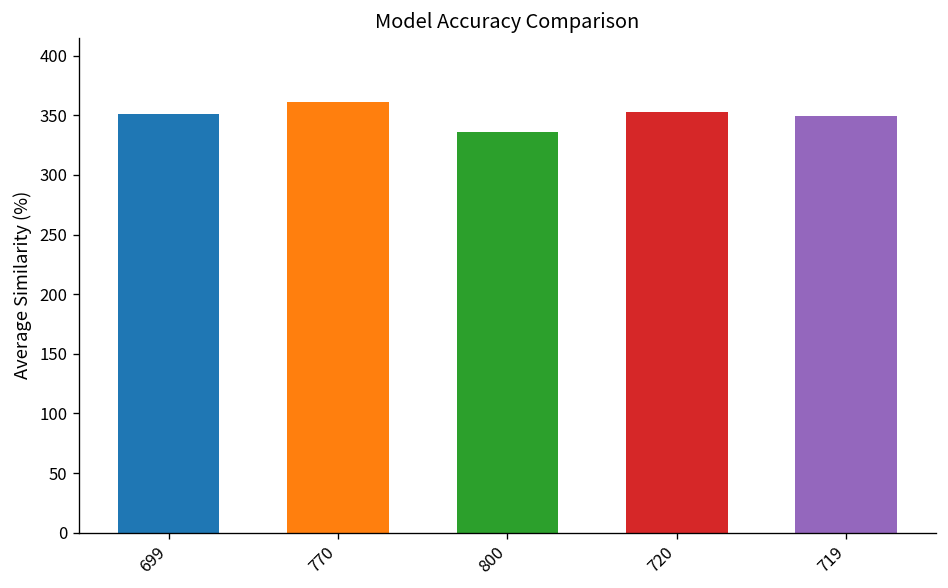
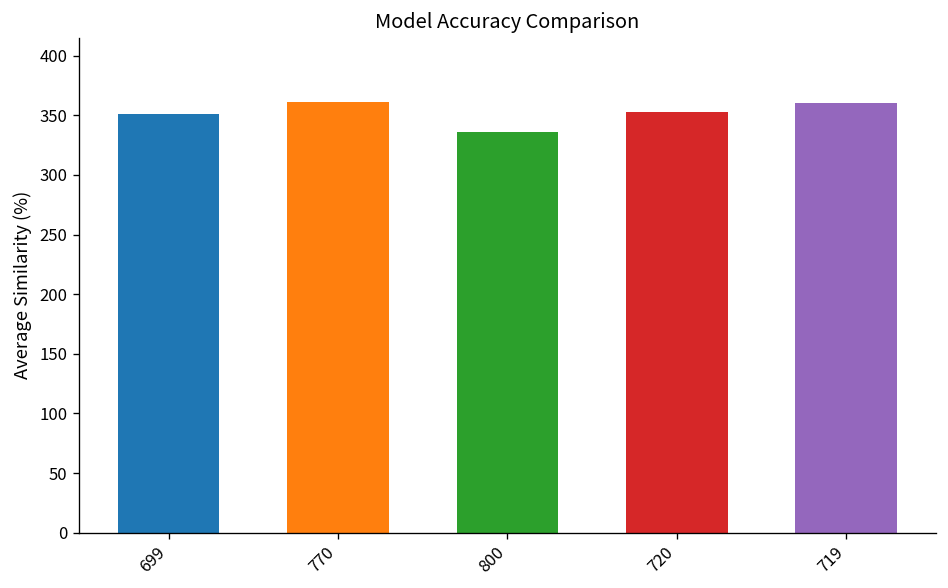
  {
    "699": 350,
    "770": 360,
    "800": 340,
    "720": 350,
-   "719": 350
+   "719": 360
  }
